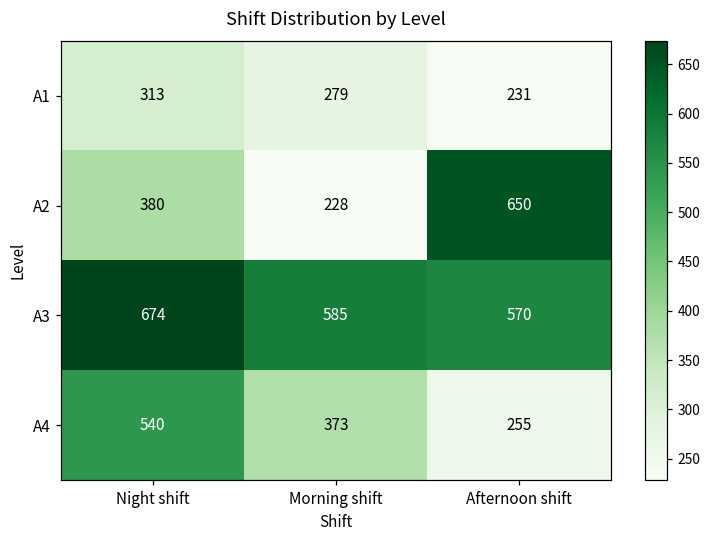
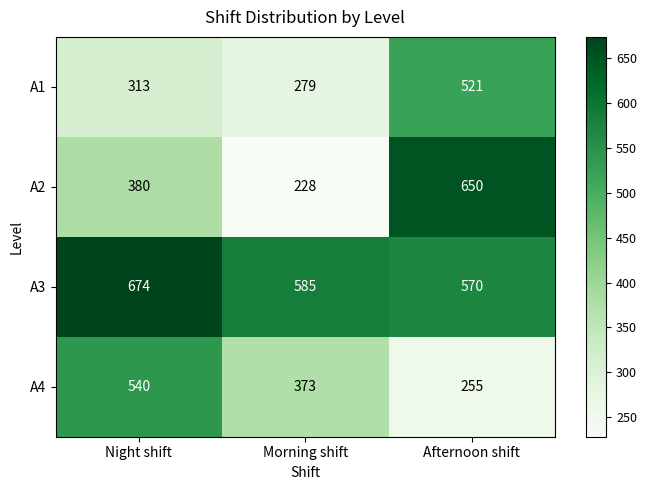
  {
    "A1": {
      "Night shift": 313,
      "Morning shift": 279,
-     "Afternoon shift": 231
+     "Afternoon shift": 521
    },
    "A2": {
      "Night shift": 380,
      "Morning shift": 228,
      "Afternoon shift": 650
    },
    "A3": {
      "Night shift": 674,
      "Morning shift": 585,
      "Afternoon shift": 570
    },
    "A4": {
      "Night shift": 540,
      "Morning shift": 373,
      "Afternoon shift": 255
    }
  }
